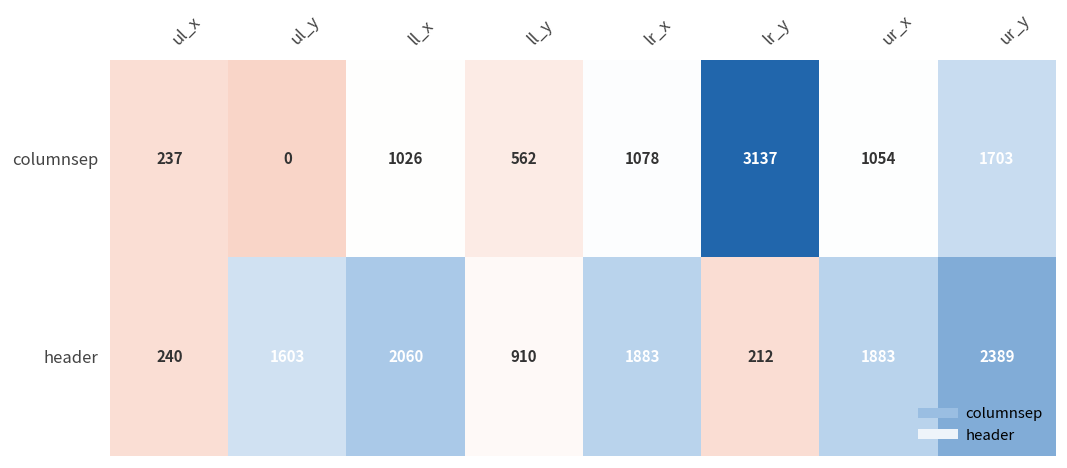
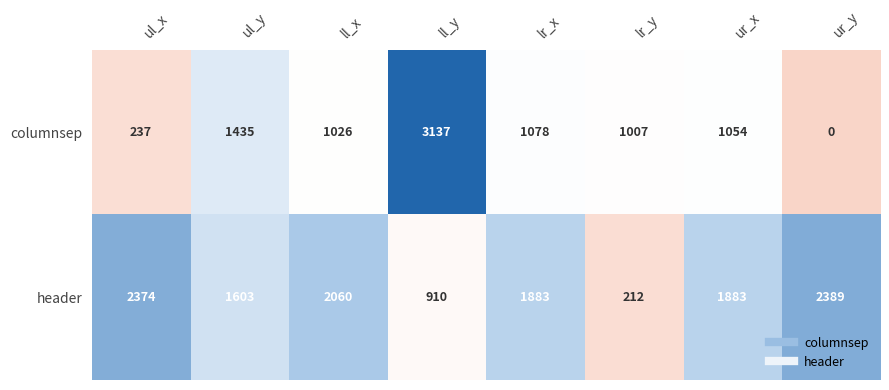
  {
    "columnsep": {
      "ul_x": 237,
-     "ul_y": 0,
+     "ul_y": 1435,
      "ll_x": 1026,
-     "ll_y": 562,
+     "ll_y": 3137,
      "lr_x": 1078,
-     "lr_y": 3137,
+     "lr_y": 1007,
      "ur_x": 1054,
-     "ur_y": 1703
+     "ur_y": 0
    },
    "header": {
-     "ul_x": 240,
+     "ul_x": 2374,
      "ll_x": 2060,
      "ll_y": 910,
      "lr_x": 1883,
      "lr_y": 212,
      "ur_x": 1883,
      "ur_y": 2389
    }
  }
